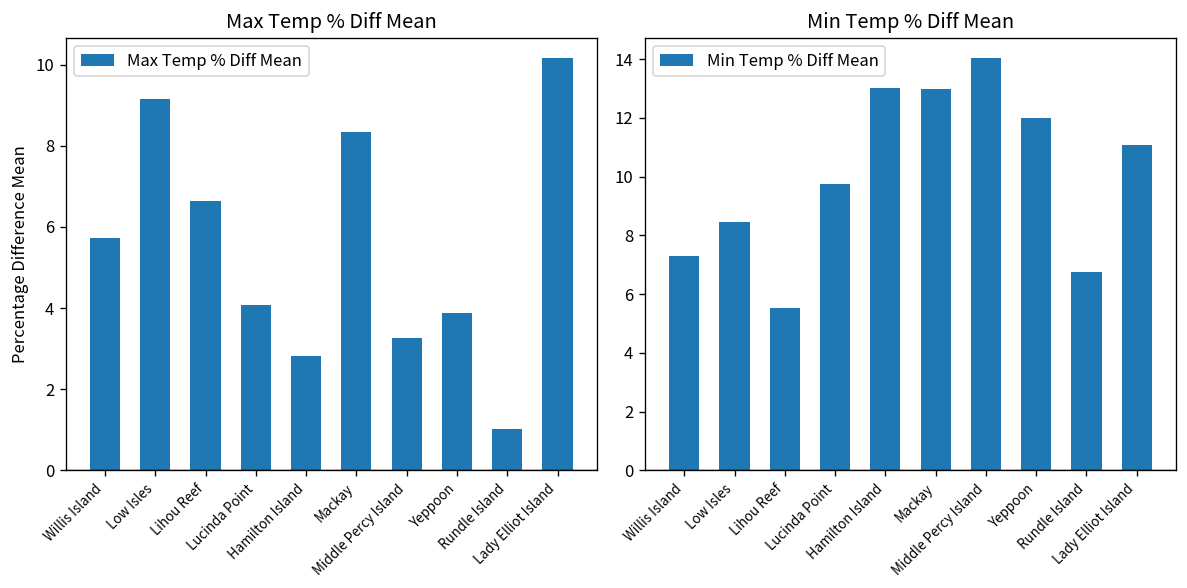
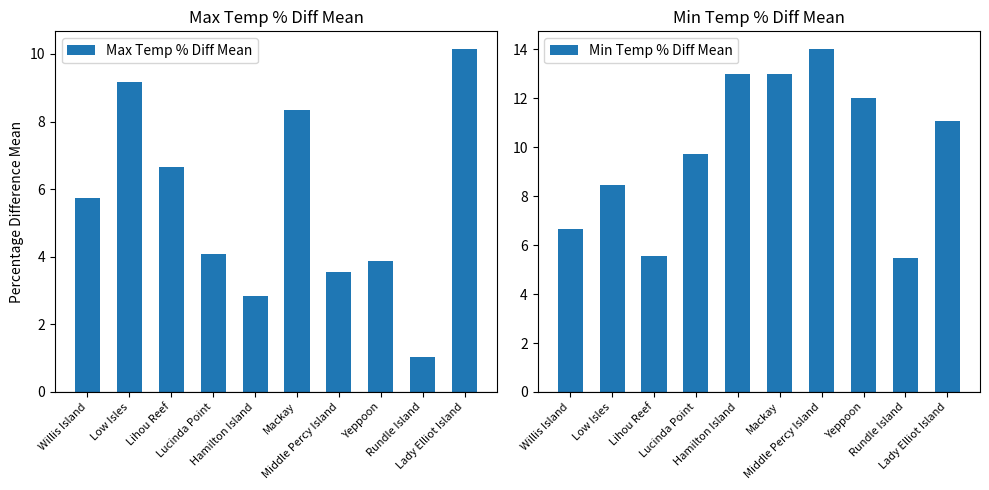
  {
    "Max Temp % Diff Mean": {
      "Willis Island": 5.7,
      "Low Isles": 9.2,
      "Lihou Reef": 6.7,
      "Lucinda Point": 4.1,
      "Hamilton Island": 2.8,
      "Mackay": 8.4,
-     "Middle Percy Island": 3.3,
+     "Middle Percy Island": 3.6,
      "Yeppoon": 3.9,
      "Rundle Island": 1.0,
      "Lady Elliot Island": 10.2
    },
    "Min Temp % Diff Mean": {
-     "Willis Island": 7.3,
+     "Willis Island": 6.6,
      "Low Isles": 8.4,
      "Lihou Reef": 5.5,
      "Lucinda Point": 9.7,
      "Hamilton Island": 13.0,
      "Mackay": 13.0,
      "Middle Percy Island": 14.0,
      "Yeppoon": 12.0,
-     "Rundle Island": 6.8,
+     "Rundle Island": 5.5,
      "Lady Elliot Island": 11.1
    }
  }
